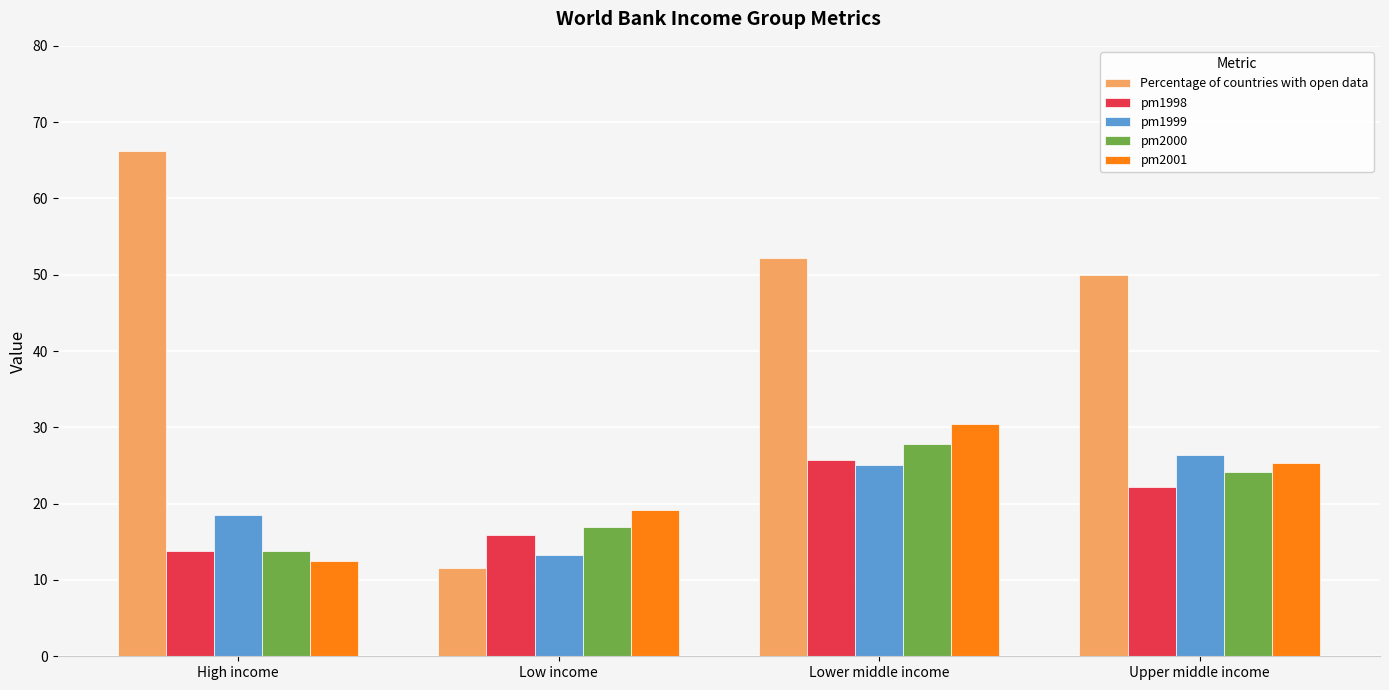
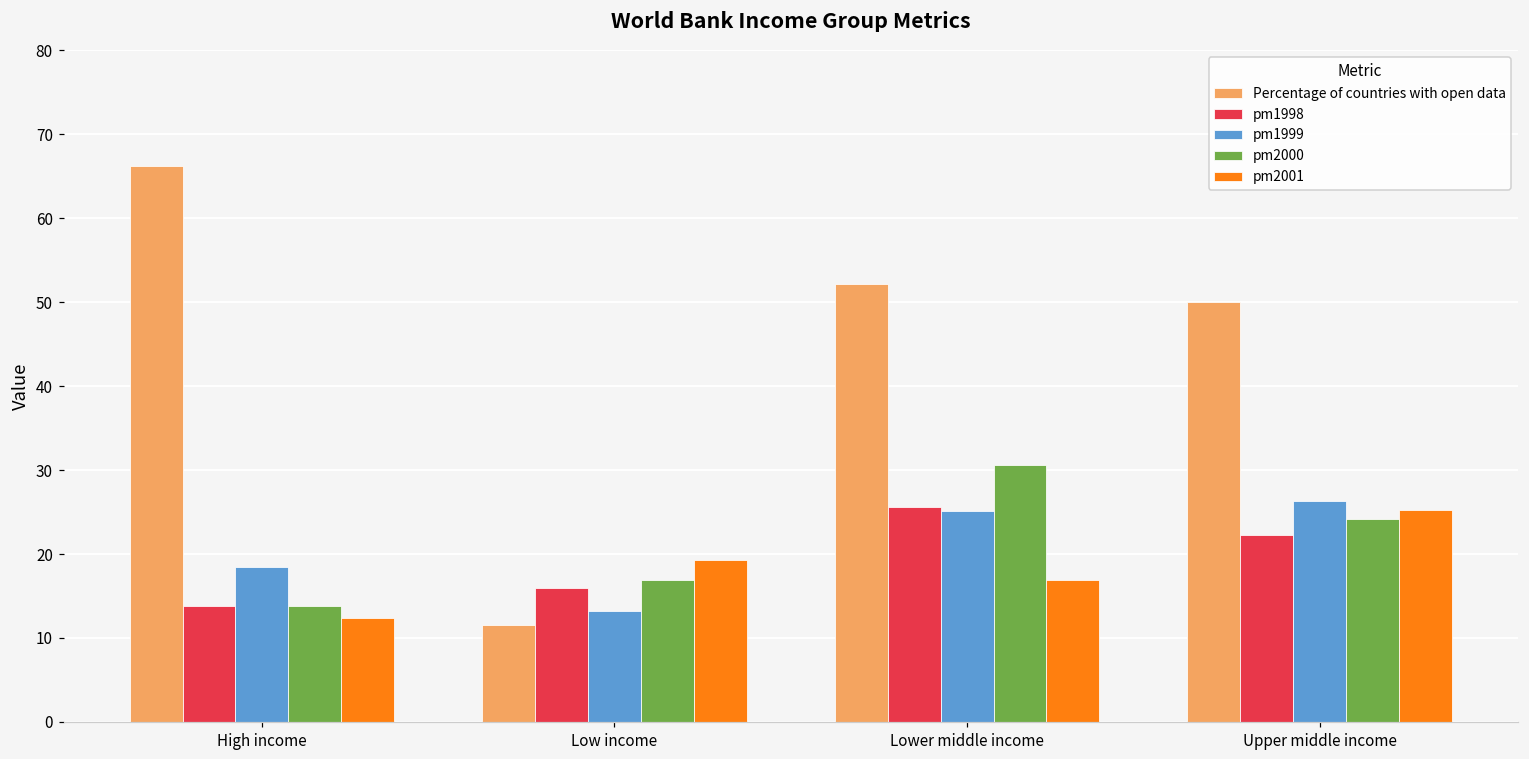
  {
    "Percentage of countries with open data": {
      "High income": 66,
      "Low income": 12,
      "Lower middle income": 52,
      "Upper middle income": 50
    },
    "pm1998": {
      "High income": 14,
      "Low income": 16,
      "Lower middle income": 26,
      "Upper middle income": 22
    },
    "pm1999": {
      "High income": 19,
      "Low income": 13,
      "Lower middle income": 25,
      "Upper middle income": 26
    },
    "pm2000": {
      "High income": 14,
      "Low income": 17,
-     "Lower middle income": 28,
+     "Lower middle income": 31,
      "Upper middle income": 24
    },
    "pm2001": {
      "High income": 12,
      "Low income": 19,
-     "Lower middle income": 30,
+     "Lower middle income": 17,
      "Upper middle income": 25
    }
  }
